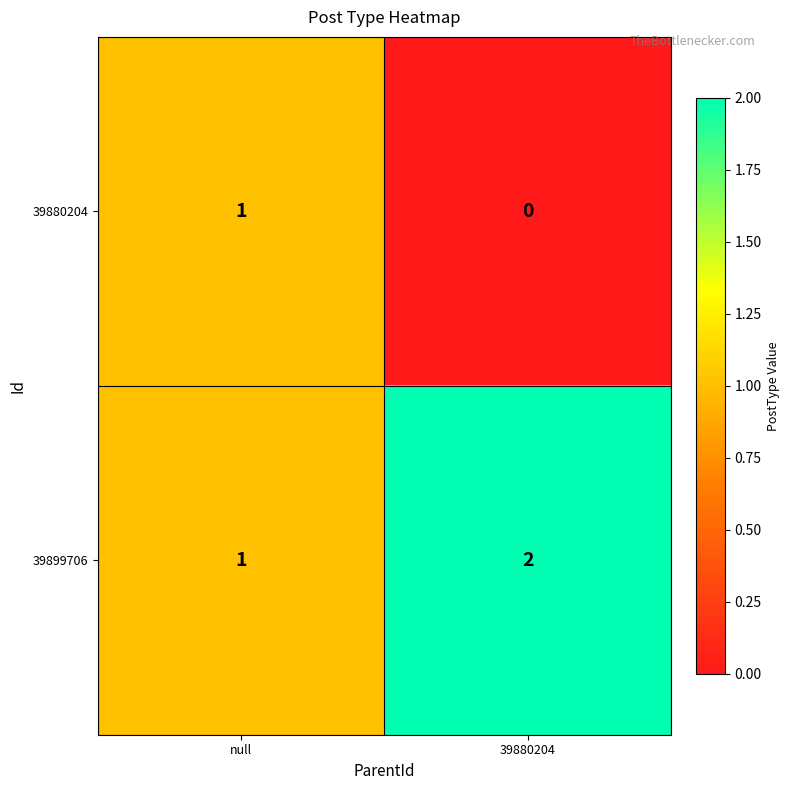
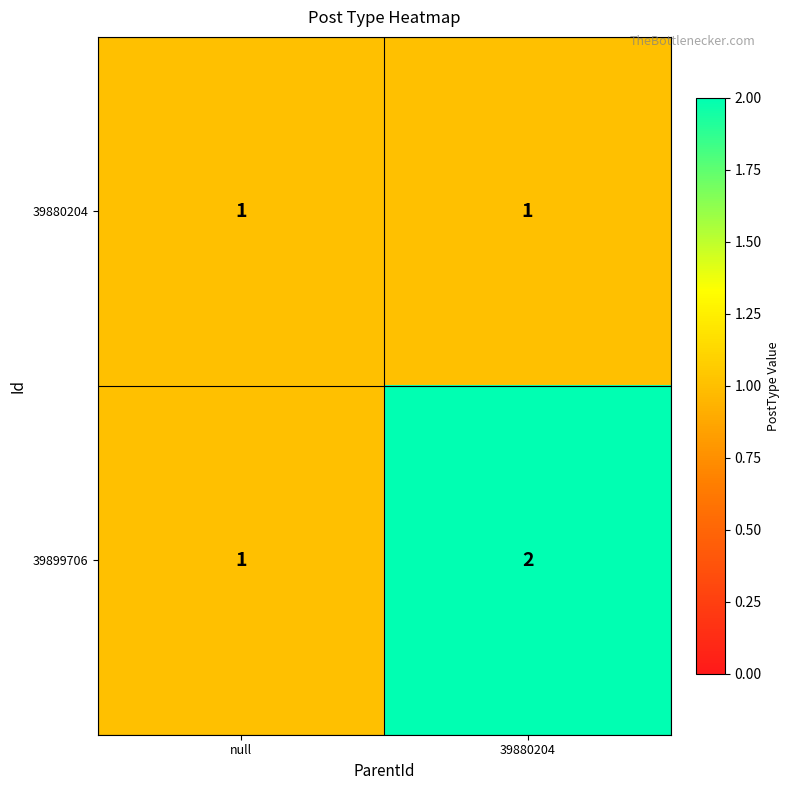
  {
    "39880204": {
      "null": 1,
-     "39880204": 0
+     "39880204": 1
    },
    "39899706": {
      "null": 1,
      "39880204": 2
    }
  }
